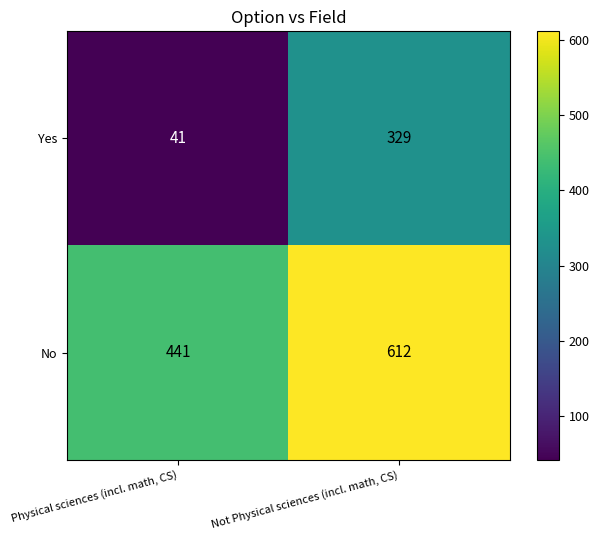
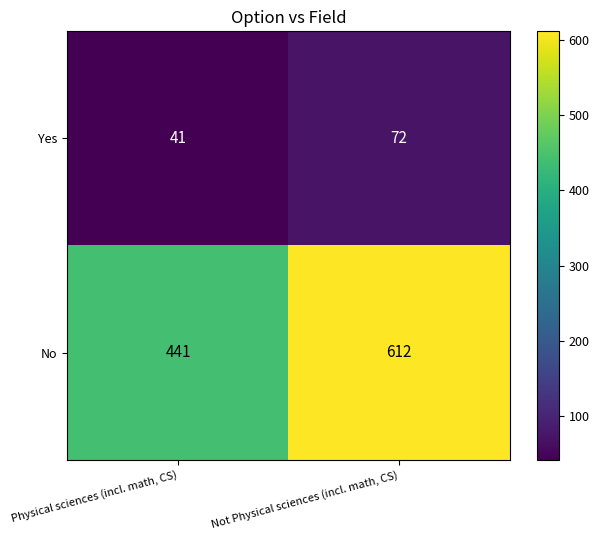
  {
    "Yes": {
      "Physical sciences (incl. math, CS)": 41,
-     "Not Physical sciences (incl. math, CS)": 329
+     "Not Physical sciences (incl. math, CS)": 72
    },
    "No": {
      "Physical sciences (incl. math, CS)": 441,
      "Not Physical sciences (incl. math, CS)": 612
    }
  }
